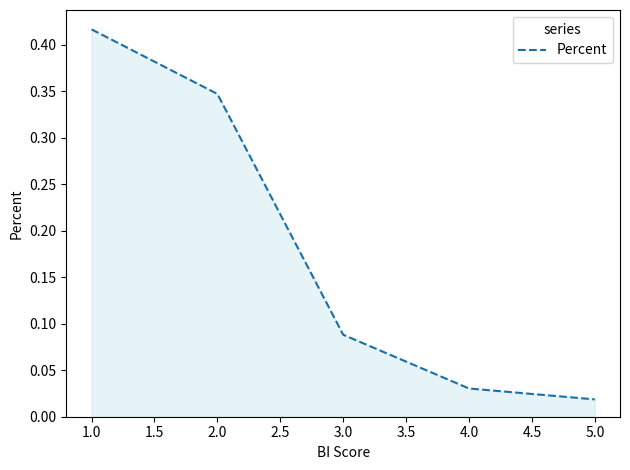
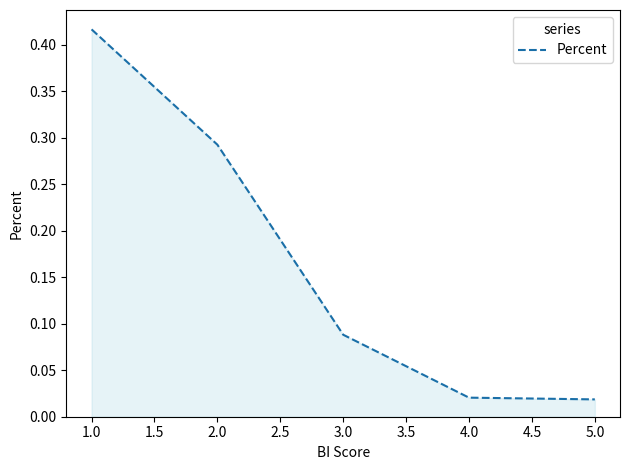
  {
    "1.0": 0.42,
-   "2.0": 0.35,
+   "2.0": 0.29,
    "3.0": 0.09,
-   "4.0": 0.03,
+   "4.0": 0.02,
    "5.0": 0.02
  }
